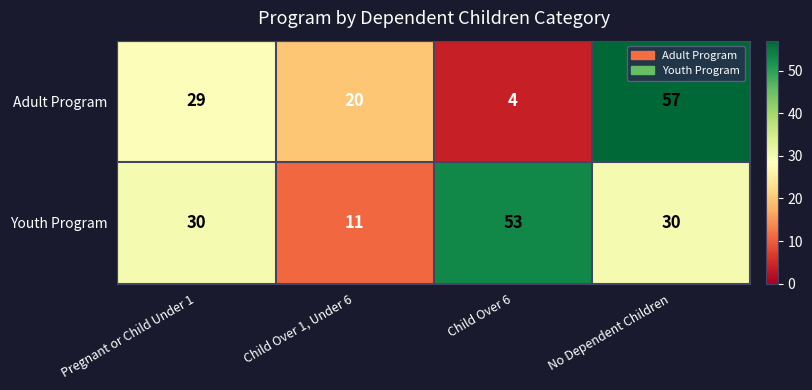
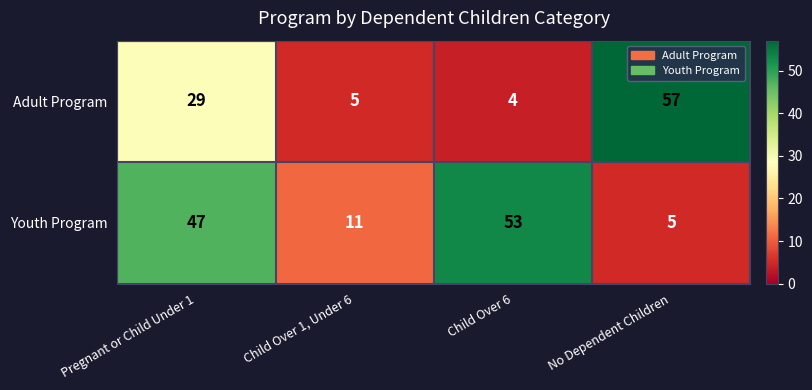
  {
    "Adult Program": {
      "Pregnant or Child Under 1": 29,
-     "Child Over 1, Under 6": 20,
+     "Child Over 1, Under 6": 5,
      "Child Over 6": 4,
      "No Dependent Children": 57
    },
    "Youth Program": {
-     "Pregnant or Child Under 1": 30,
+     "Pregnant or Child Under 1": 47,
      "Child Over 1, Under 6": 11,
      "Child Over 6": 53,
-     "No Dependent Children": 30
+     "No Dependent Children": 5
    }
  }
